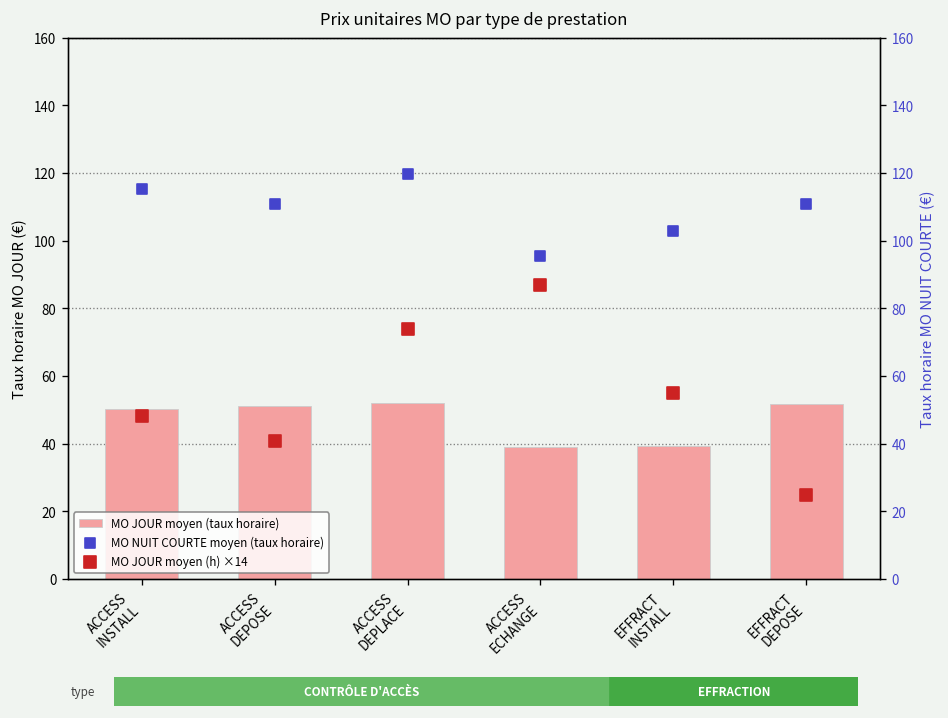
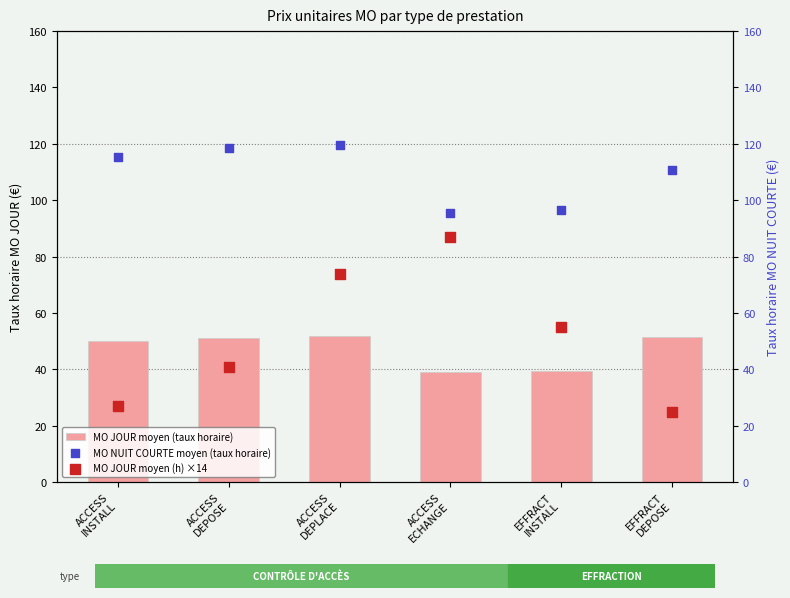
  {
    "MO JOUR moyen (taux horaire)": {
      "ACCESS INSTALL": 50,
      "ACCESS DEPOSE": 51,
      "ACCESS DEPLACE": 52,
      "ACCESS ECHANGE": 39,
      "EFFRACT INSTALL": 39,
      "EFFRACT DEPOSE": 52
    },
    "MO NUIT COURTE moyen (taux horaire)": {
-     "ACCESS DEPOSE": 111,
-     "EFFRACT INSTALL": 103
+     "ACCESS DEPOSE": 119,
+     "EFFRACT INSTALL": 97
    },
    "MO JOUR moyen (h) ×14": {
-     "ACCESS INSTALL": 48
+     "ACCESS INSTALL": 27
    }
  }
